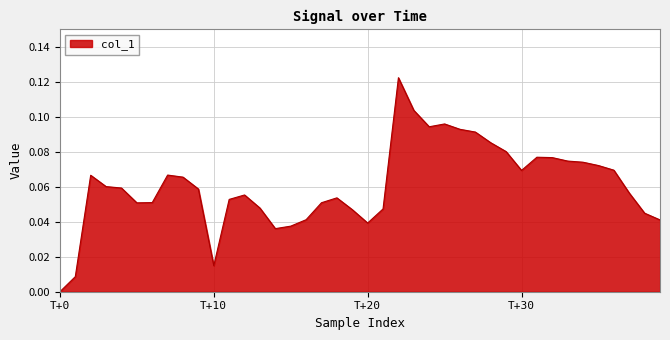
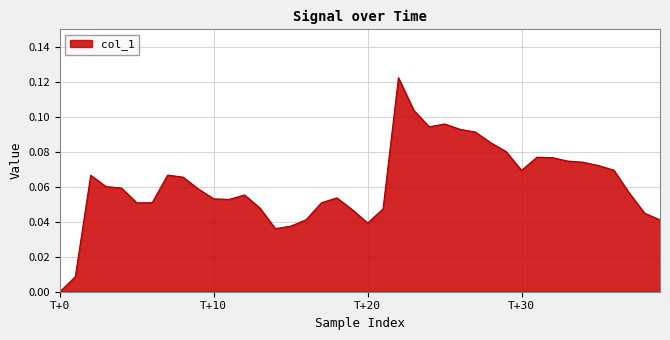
  {
    "T+0": 0.000,
-   "T+10": 0.015,
+   "T+10": 0.053,
    "T+20": 0.039,
    "T+30": 0.069
  }
